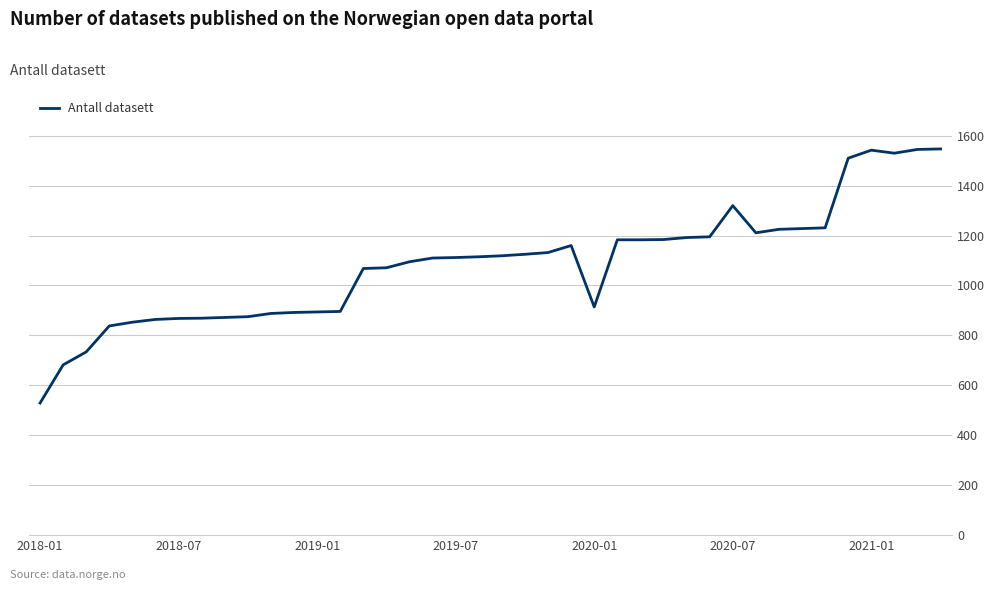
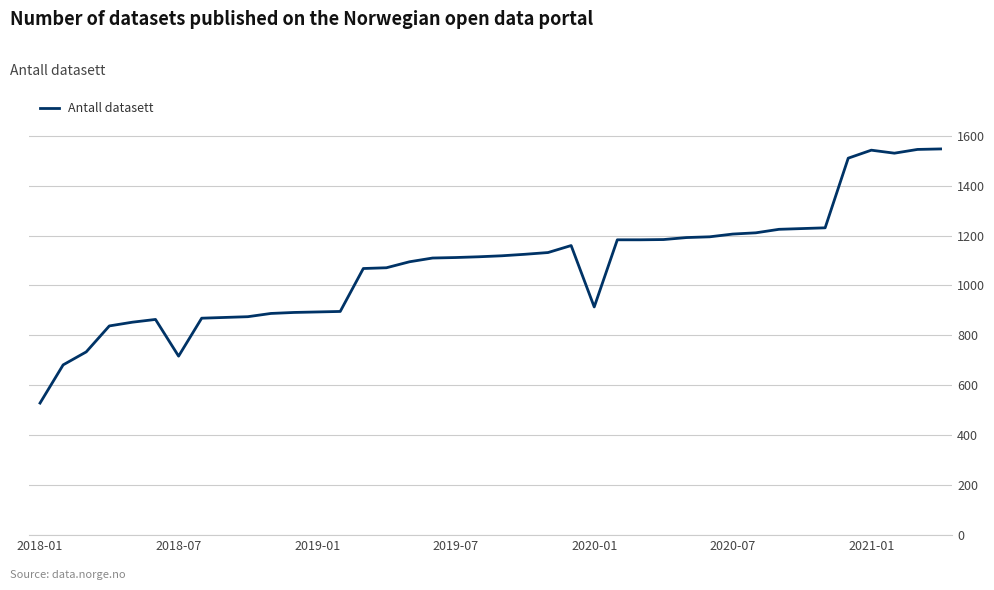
  {
    "2018-01": 530,
-   "2018-07": 870,
+   "2018-07": 720,
    "2019-01": 890,
    "2019-07": 1110,
    "2020-01": 910,
-   "2020-07": 1320,
+   "2020-07": 1210,
    "2021-01": 1540
  }
